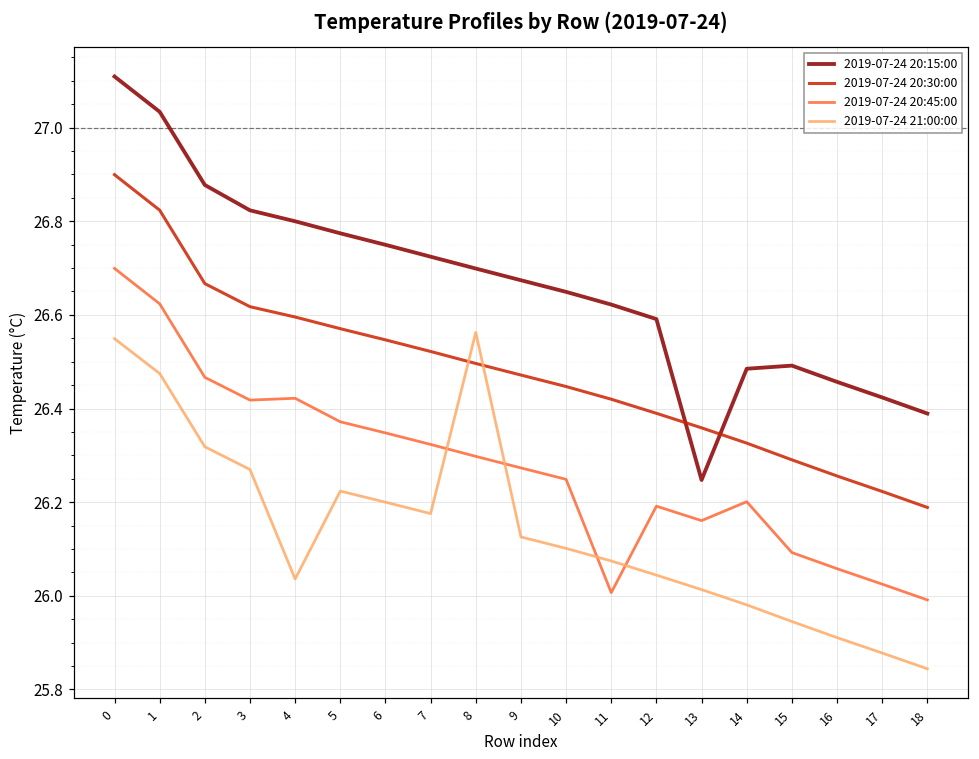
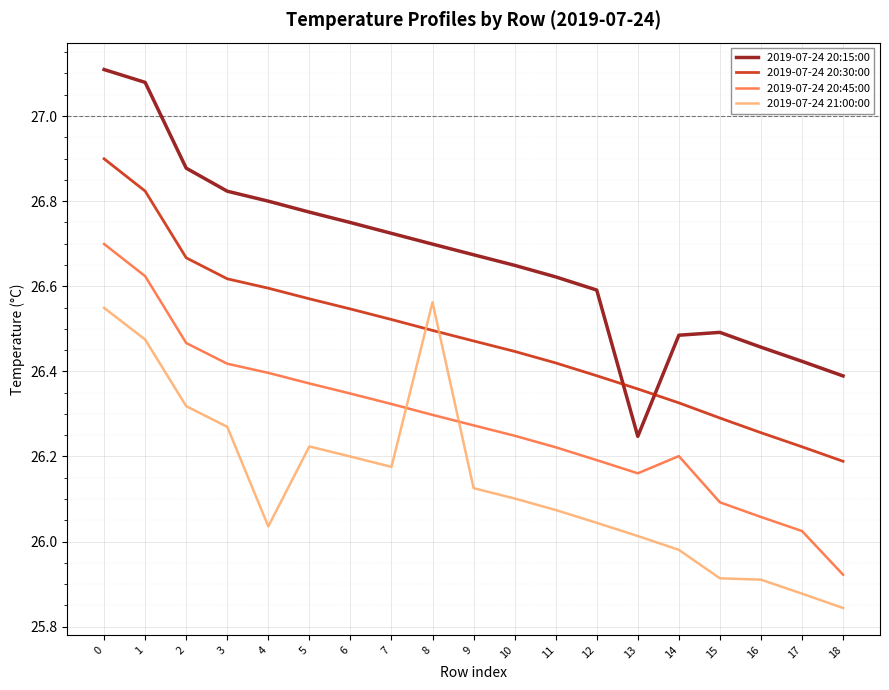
  {
    "2019-07-24 20:15:00": {
      "0": 27.11,
-     "1": 27.03,
+     "1": 27.08,
      "2": 26.88,
      "3": 26.82,
      "4": 26.80,
      "5": 26.77,
      "6": 26.75,
      "7": 26.72,
      "8": 26.70,
      "9": 26.67,
      "10": 26.65,
      "11": 26.62,
      "12": 26.59,
      "13": 26.25,
      "14": 26.48,
      "15": 26.49,
      "16": 26.46,
      "17": 26.42,
      "18": 26.39
    },
    "2019-07-24 20:30:00": {
      "0": 26.90,
      "1": 26.82,
      "2": 26.67,
      "3": 26.62,
      "4": 26.60,
      "5": 26.57,
      "6": 26.55,
      "7": 26.52,
      "8": 26.50,
      "9": 26.47,
      "10": 26.45,
      "11": 26.42,
      "12": 26.39,
      "13": 26.36,
      "14": 26.33,
      "15": 26.29,
      "16": 26.26,
      "17": 26.22,
      "18": 26.19
    },
    "2019-07-24 20:45:00": {
      "0": 26.70,
      "1": 26.62,
      "2": 26.47,
      "3": 26.42,
-     "4": 26.42,
+     "4": 26.40,
      "5": 26.37,
      "6": 26.35,
      "7": 26.32,
      "8": 26.30,
      "9": 26.27,
      "10": 26.25,
-     "11": 26.01,
+     "11": 26.22,
      "12": 26.19,
      "13": 26.16,
      "14": 26.20,
      "15": 26.09,
      "16": 26.06,
      "17": 26.02,
-     "18": 25.99
+     "18": 25.92
    },
    "2019-07-24 21:00:00": {
      "0": 26.55,
      "1": 26.47,
      "2": 26.32,
      "3": 26.27,
      "4": 26.04,
      "5": 26.22,
      "6": 26.20,
      "7": 26.18,
      "8": 26.56,
      "9": 26.13,
      "10": 26.10,
      "11": 26.07,
      "12": 26.04,
      "13": 26.01,
      "14": 25.98,
-     "15": 25.95,
+     "15": 25.91,
      "16": 25.91,
      "17": 25.88,
      "18": 25.84
    }
  }
